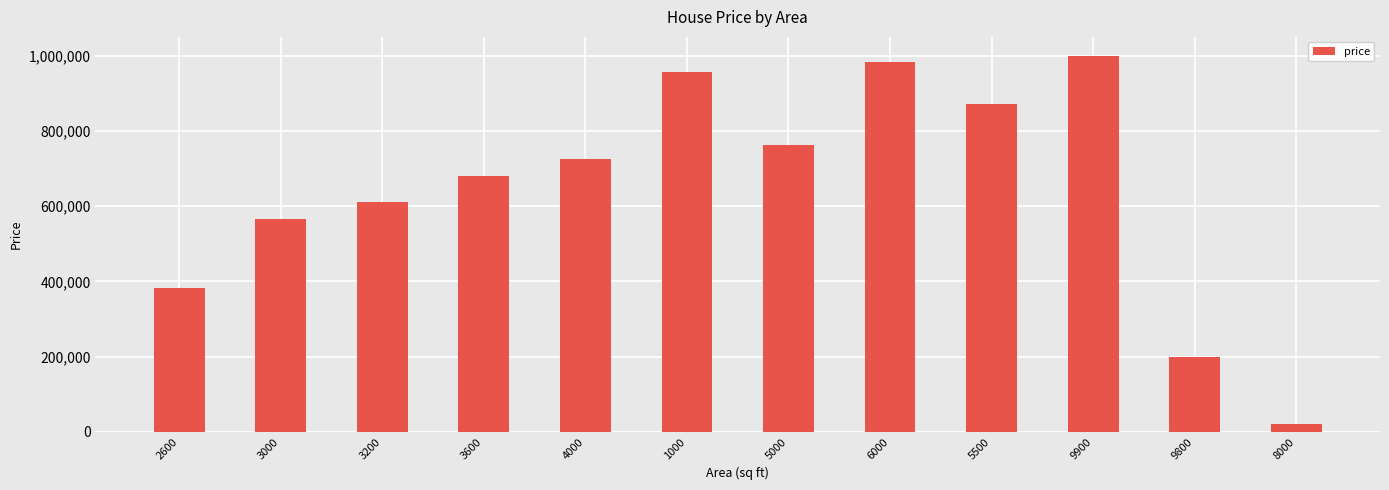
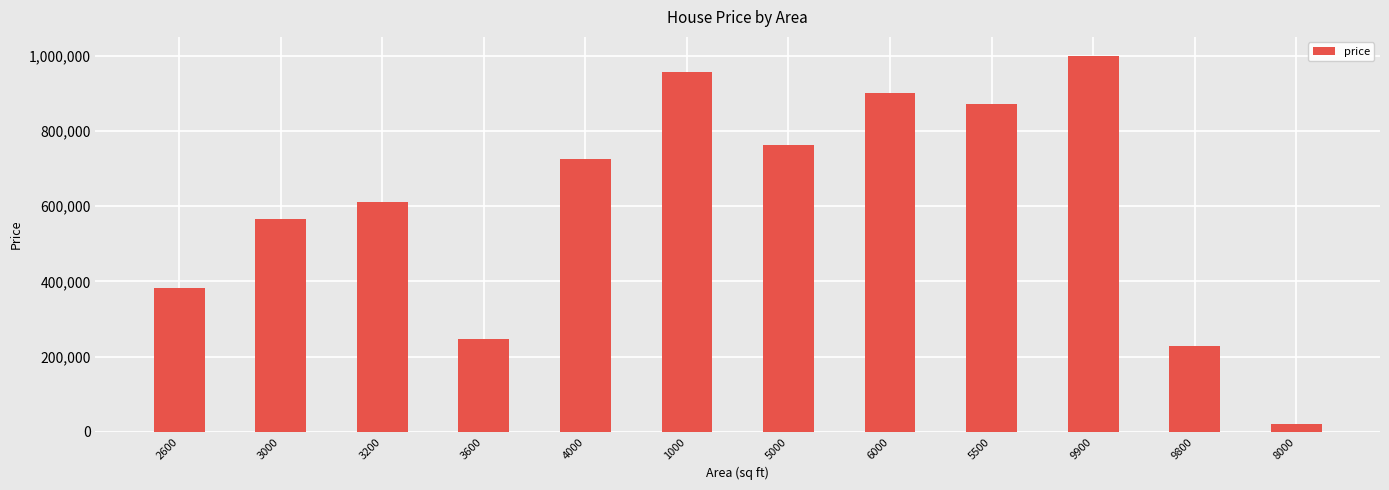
  {
    "2600": "380,000",
    "3000": "570,000",
    "3200": "610,000",
-   "3600": "680,000",
+   "3600": "250,000",
    "4000": "730,000",
    "1000": "960,000",
    "5000": "760,000",
-   "6000": "980,000",
+   "6000": "900,000",
    "5500": "870,000",
    "9900": "1,000,000",
-   "9800": "200,000",
+   "9800": "230,000",
    "8000": "20,000"
  }
